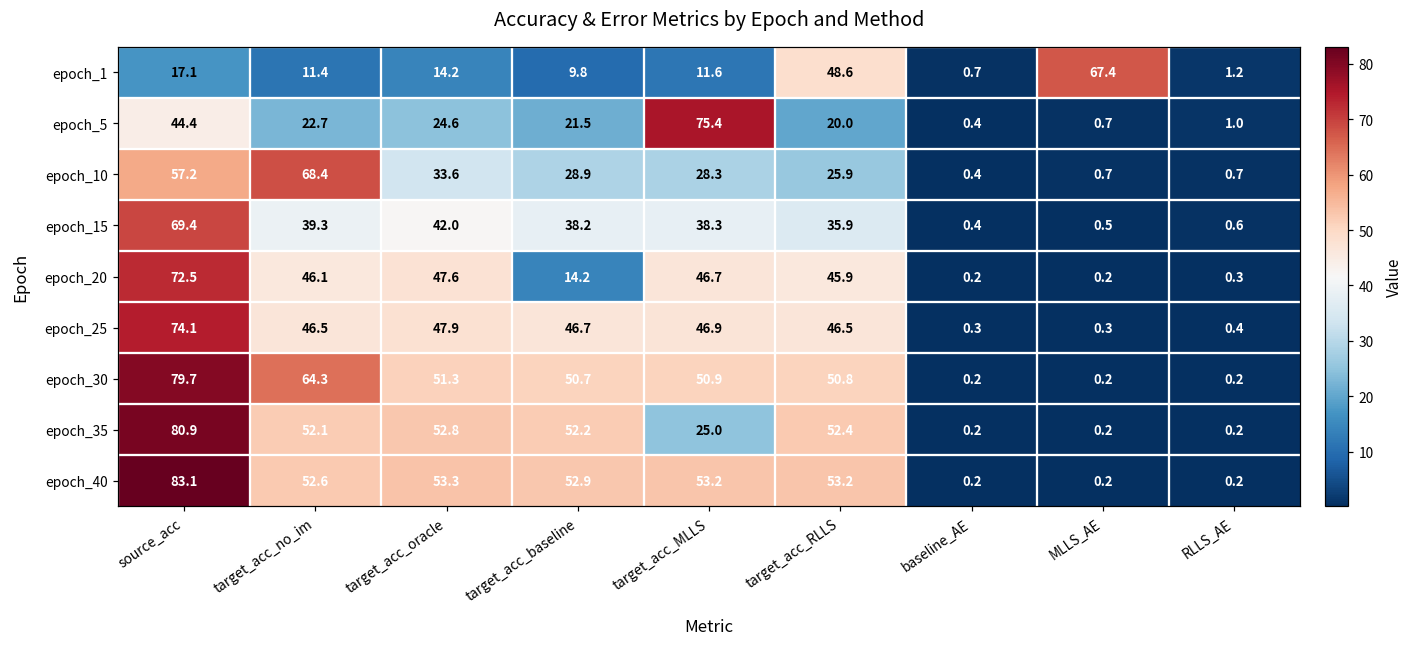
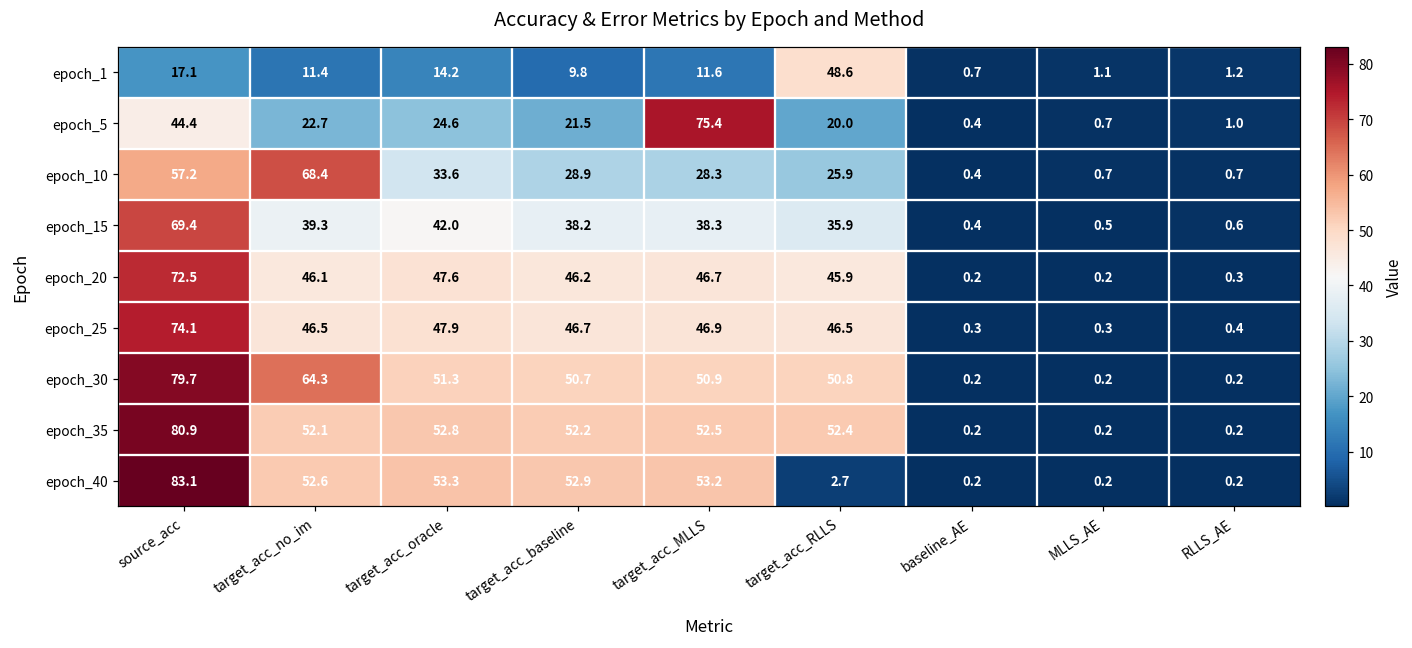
  {
    "epoch_1": {
      "source_acc": 17.1,
      "target_acc_no_im": 11.4,
      "target_acc_oracle": 14.2,
      "target_acc_baseline": 9.8,
      "target_acc_MLLS": 11.6,
      "target_acc_RLLS": 48.6,
      "baseline_AE": 0.7,
-     "MLLS_AE": 67.4,
+     "MLLS_AE": 1.1,
      "RLLS_AE": 1.2
    },
    "epoch_5": {
      "source_acc": 44.4,
      "target_acc_no_im": 22.7,
      "target_acc_oracle": 24.6,
      "target_acc_baseline": 21.5,
      "target_acc_MLLS": 75.4,
      "target_acc_RLLS": 20.0,
      "baseline_AE": 0.4,
      "MLLS_AE": 0.7,
      "RLLS_AE": 1.0
    },
    "epoch_10": {
      "source_acc": 57.2,
      "target_acc_no_im": 68.4,
      "target_acc_oracle": 33.6,
      "target_acc_baseline": 28.9,
      "target_acc_MLLS": 28.3,
      "target_acc_RLLS": 25.9,
      "baseline_AE": 0.4,
      "MLLS_AE": 0.7,
      "RLLS_AE": 0.7
    },
    "epoch_15": {
      "source_acc": 69.4,
      "target_acc_no_im": 39.3,
      "target_acc_oracle": 42.0,
      "target_acc_baseline": 38.2,
      "target_acc_MLLS": 38.3,
      "target_acc_RLLS": 35.9,
      "baseline_AE": 0.4,
      "MLLS_AE": 0.5,
      "RLLS_AE": 0.6
    },
    "epoch_20": {
      "source_acc": 72.5,
      "target_acc_no_im": 46.1,
      "target_acc_oracle": 47.6,
-     "target_acc_baseline": 14.2,
+     "target_acc_baseline": 46.2,
      "target_acc_MLLS": 46.7,
      "target_acc_RLLS": 45.9,
      "baseline_AE": 0.2,
      "MLLS_AE": 0.2,
      "RLLS_AE": 0.3
    },
    "epoch_25": {
      "source_acc": 74.1,
      "target_acc_no_im": 46.5,
      "target_acc_oracle": 47.9,
      "target_acc_baseline": 46.7,
      "target_acc_MLLS": 46.9,
      "target_acc_RLLS": 46.5,
      "baseline_AE": 0.3,
      "MLLS_AE": 0.3,
      "RLLS_AE": 0.4
    },
    "epoch_30": {
      "source_acc": 79.7,
      "target_acc_no_im": 64.3,
      "target_acc_oracle": 51.3,
      "target_acc_baseline": 50.7,
      "target_acc_MLLS": 50.9,
      "target_acc_RLLS": 50.8,
      "baseline_AE": 0.2,
      "MLLS_AE": 0.2,
      "RLLS_AE": 0.2
    },
    "epoch_35": {
      "source_acc": 80.9,
      "target_acc_no_im": 52.1,
      "target_acc_oracle": 52.8,
      "target_acc_baseline": 52.2,
-     "target_acc_MLLS": 25.0,
+     "target_acc_MLLS": 52.5,
      "target_acc_RLLS": 52.4,
      "baseline_AE": 0.2,
      "MLLS_AE": 0.2,
      "RLLS_AE": 0.2
    },
    "epoch_40": {
      "source_acc": 83.1,
      "target_acc_no_im": 52.6,
      "target_acc_oracle": 53.3,
      "target_acc_baseline": 52.9,
      "target_acc_MLLS": 53.2,
-     "target_acc_RLLS": 53.2,
+     "target_acc_RLLS": 2.7,
      "baseline_AE": 0.2,
      "MLLS_AE": 0.2,
      "RLLS_AE": 0.2
    }
  }
